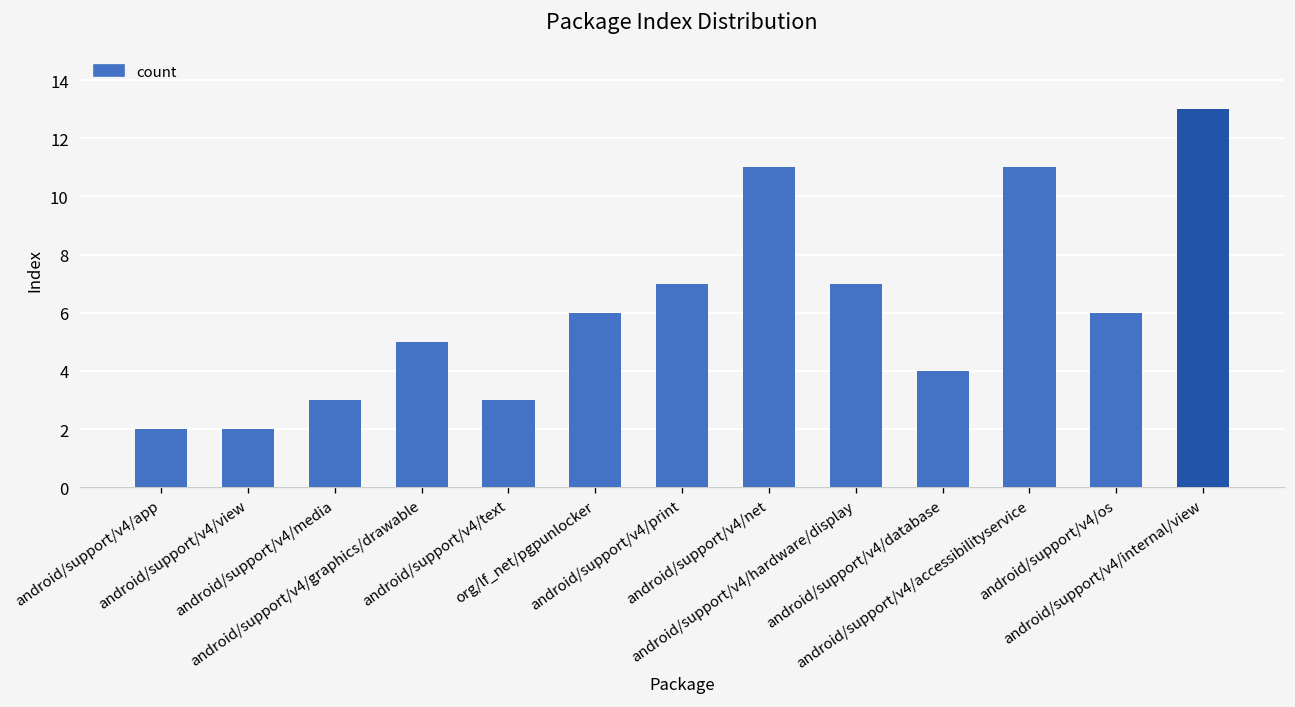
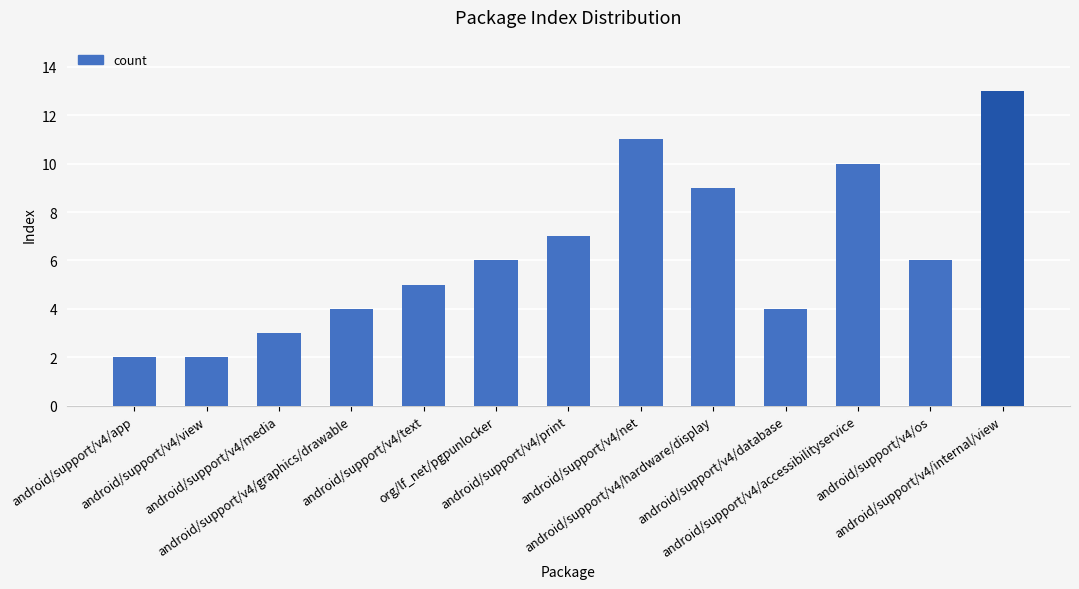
  {
    "android/support/v4/app": 2,
    "android/support/v4/view": 2,
    "android/support/v4/media": 3,
-   "android/support/v4/graphics/drawable": 5,
-   "android/support/v4/text": 3,
+   "android/support/v4/graphics/drawable": 4,
+   "android/support/v4/text": 5,
    "org/lf_net/pgpunlocker": 6,
    "android/support/v4/print": 7,
    "android/support/v4/net": 11,
-   "android/support/v4/hardware/display": 7,
+   "android/support/v4/hardware/display": 9,
    "android/support/v4/database": 4,
-   "android/support/v4/accessibilityservice": 11,
+   "android/support/v4/accessibilityservice": 10,
    "android/support/v4/os": 6,
    "android/support/v4/internal/view": 13
  }
